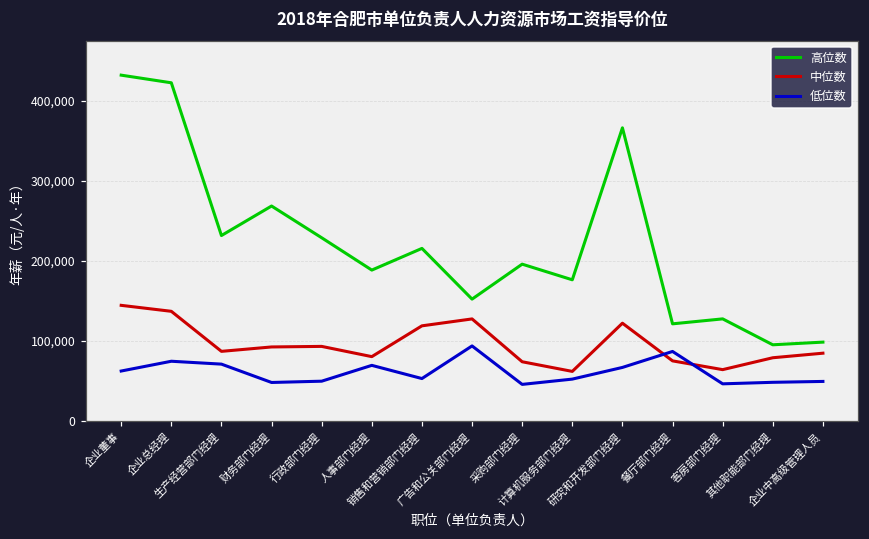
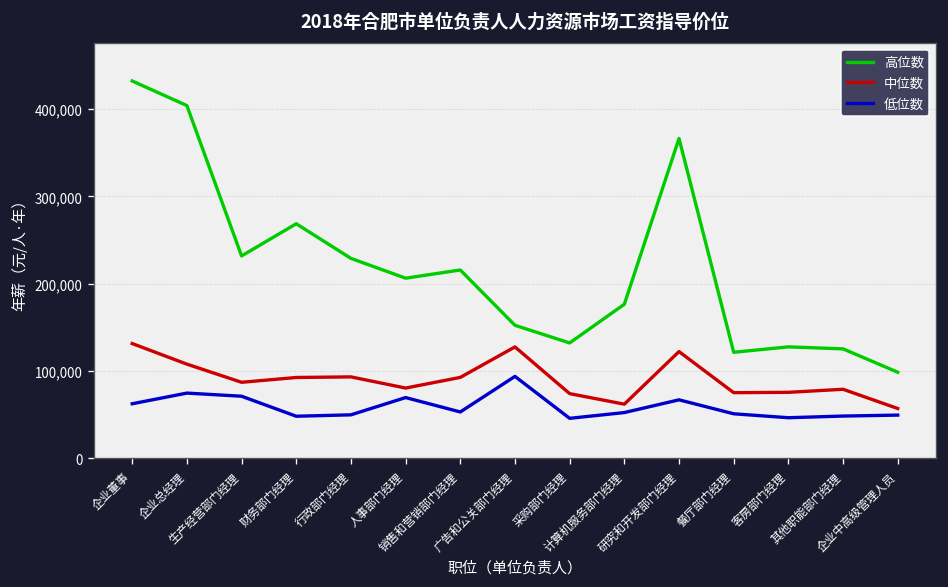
  {
    "高位数": {
      "企业董事": "430,000",
-     "企业总经理": "420,000",
+     "企业总经理": "400,000",
      "生产经营部门经理": "230,000",
      "财务部门经理": "270,000",
      "行政部门经理": "230,000",
-     "人事部门经理": "190,000",
+     "人事部门经理": "210,000",
      "销售和营销部门经理": "220,000",
      "广告和公关部门经理": "150,000",
-     "采购部门经理": "200,000",
+     "采购部门经理": "130,000",
      "计算机服务部门经理": "180,000",
      "研究和开发部门经理": "370,000",
      "餐厅部门经理": "120,000",
      "客房部门经理": "130,000",
-     "其他职能部门经理": "100,000",
+     "其他职能部门经理": "130,000",
      "企业中高级管理人员": "100,000"
    },
    "中位数": {
-     "企业董事": "140,000",
-     "企业总经理": "140,000",
+     "企业董事": "130,000",
+     "企业总经理": "110,000",
      "生产经营部门经理": "90,000",
      "财务部门经理": "90,000",
      "行政部门经理": "90,000",
      "人事部门经理": "80,000",
-     "销售和营销部门经理": "120,000",
+     "销售和营销部门经理": "90,000",
      "广告和公关部门经理": "130,000",
      "采购部门经理": "70,000",
      "计算机服务部门经理": "60,000",
      "研究和开发部门经理": "120,000",
      "餐厅部门经理": "80,000",
-     "客房部门经理": "60,000",
+     "客房部门经理": "80,000",
      "其他职能部门经理": "80,000",
-     "企业中高级管理人员": "80,000"
+     "企业中高级管理人员": "60,000"
    },
    "低位数": {
      "企业董事": "60,000",
      "企业总经理": "70,000",
      "生产经营部门经理": "70,000",
      "财务部门经理": "50,000",
      "行政部门经理": "50,000",
      "人事部门经理": "70,000",
      "销售和营销部门经理": "50,000",
      "广告和公关部门经理": "90,000",
      "采购部门经理": "50,000",
      "计算机服务部门经理": "50,000",
      "研究和开发部门经理": "70,000",
-     "餐厅部门经理": "90,000",
+     "餐厅部门经理": "50,000",
      "客房部门经理": "50,000",
      "其他职能部门经理": "50,000",
      "企业中高级管理人员": "50,000"
    }
  }
